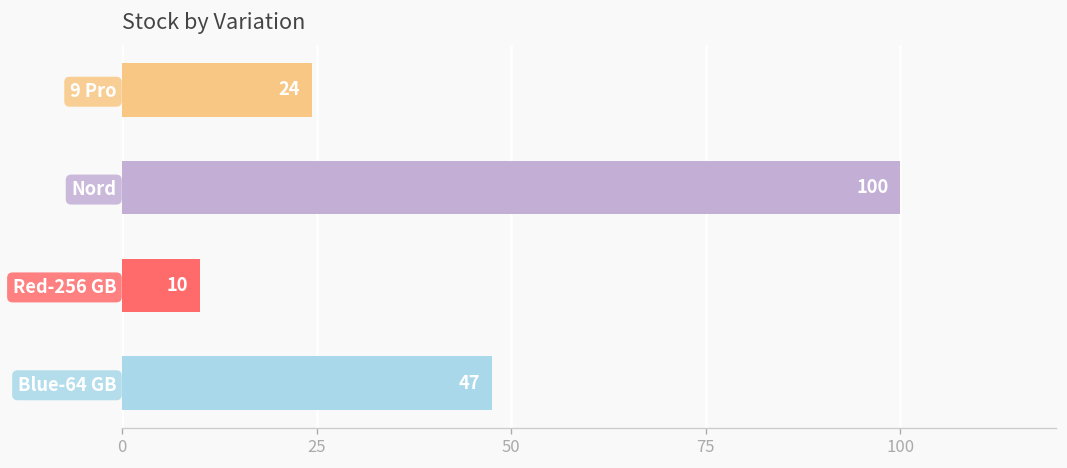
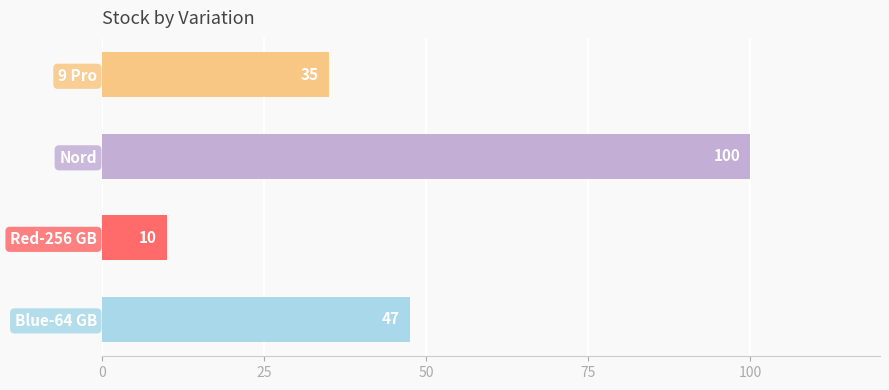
  {
-   "9 Pro": 24,
+   "9 Pro": 35,
    "Nord": 100,
    "Red-256 GB": 10,
    "Blue-64 GB": 47
  }
